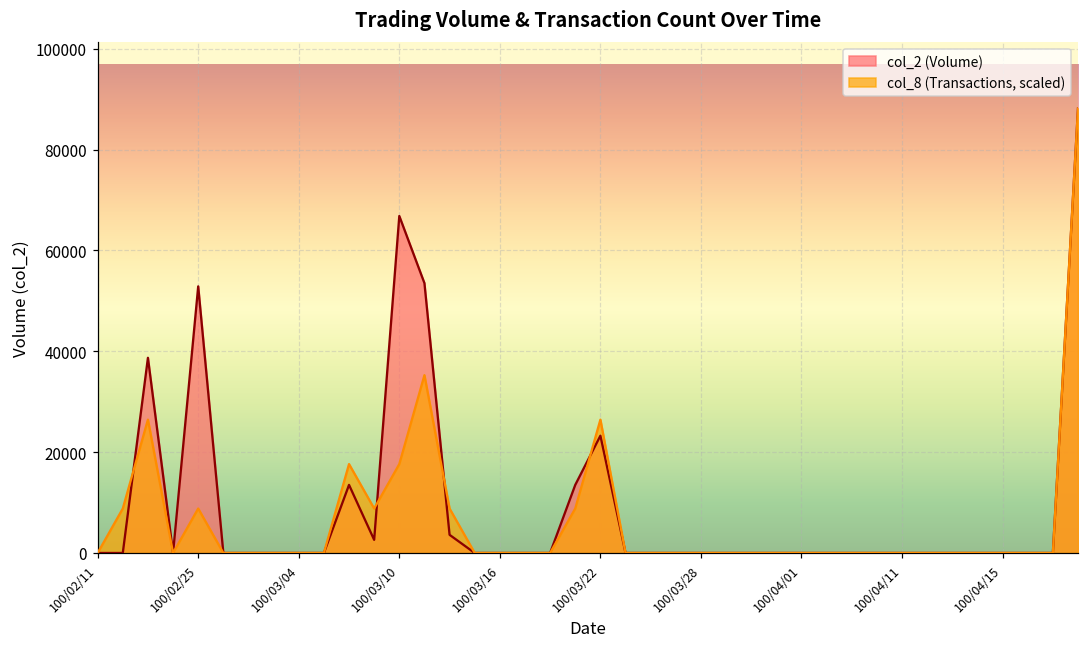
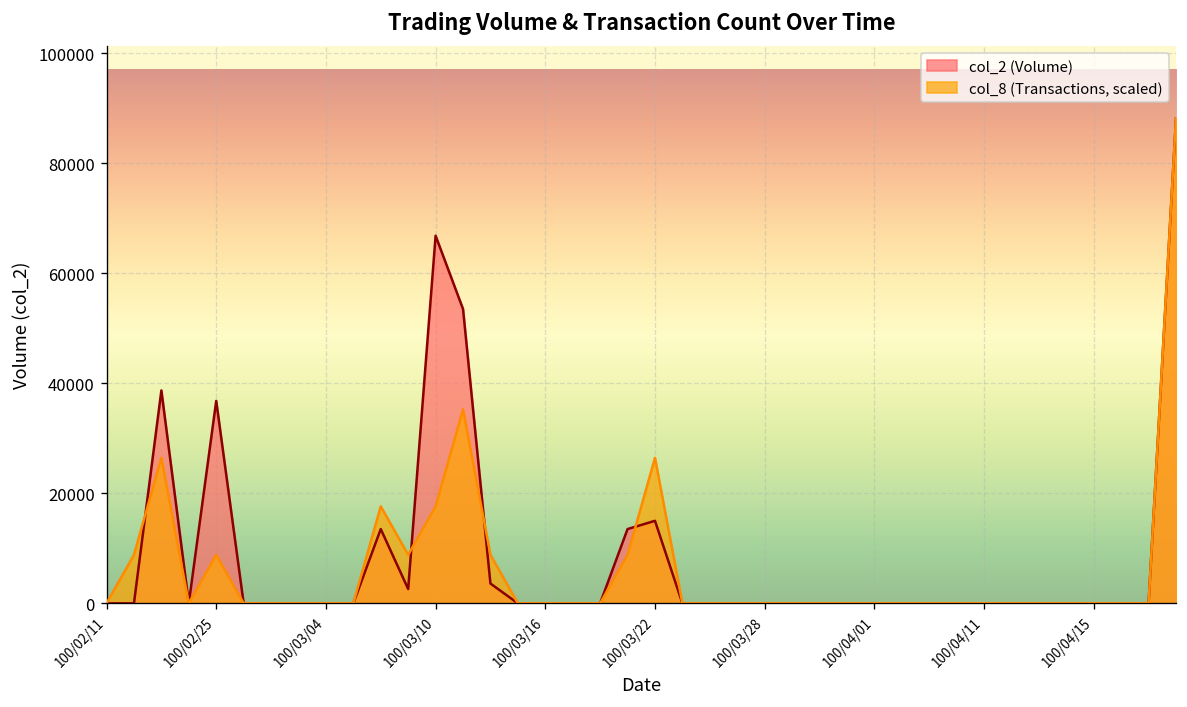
  {
    "col_2 (Volume)": {
-     "100/02/25": 53000,
+     "100/02/25": 37000,
      "100/03/10": 67000,
-     "100/03/22": 23000
+     "100/03/22": 15000
    },
    "col_8 (Transactions, scaled)": {
      "100/02/25": 9000,
      "100/03/10": 18000,
      "100/03/22": 26000
    }
  }
